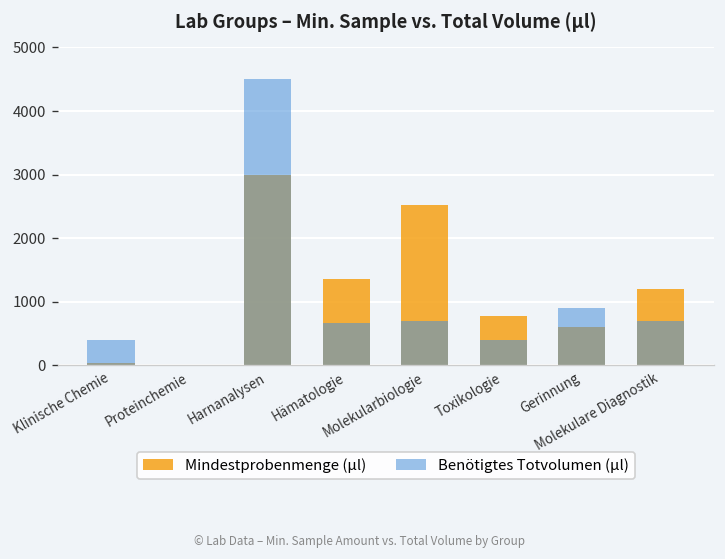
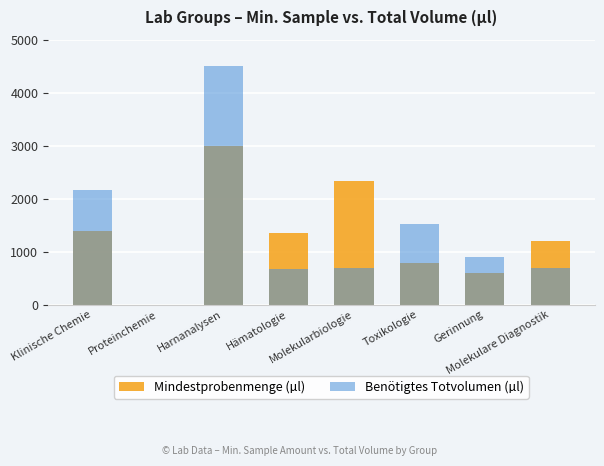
  {
    "Mindestprobenmenge (µl)": {
-     "Klinische Chemie": 0,
+     "Klinische Chemie": 1400,
      "Proteinchemie": 0,
      "Hämatologie": 1400,
-     "Molekularbiologie": 2500,
+     "Molekularbiologie": 2300,
      "Molekulare Diagnostik": 1200
    },
    "Benötigtes Totvolumen (µl)": {
-     "Klinische Chemie": 400,
+     "Klinische Chemie": 2200,
      "Proteinchemie": 0,
      "Harnanalysen": 4500,
-     "Toxikologie": 400,
+     "Toxikologie": 1500,
      "Gerinnung": 900
    }
  }
